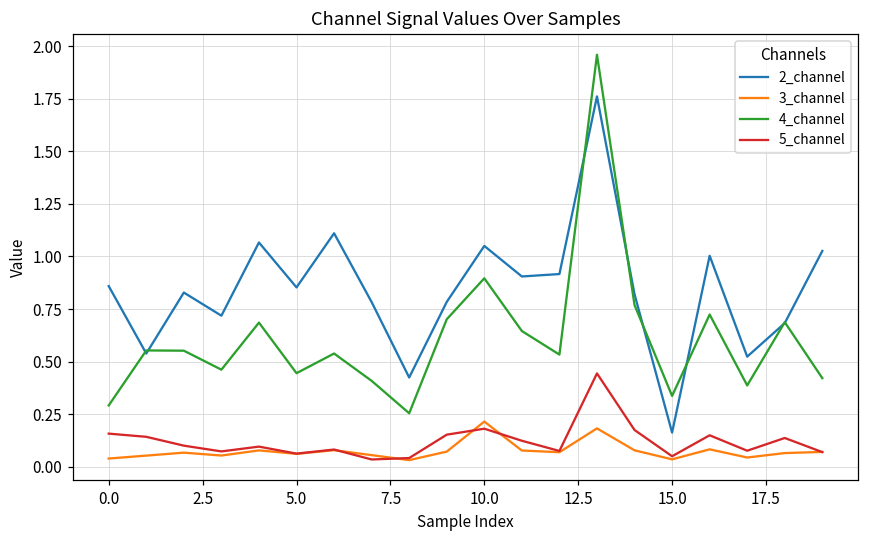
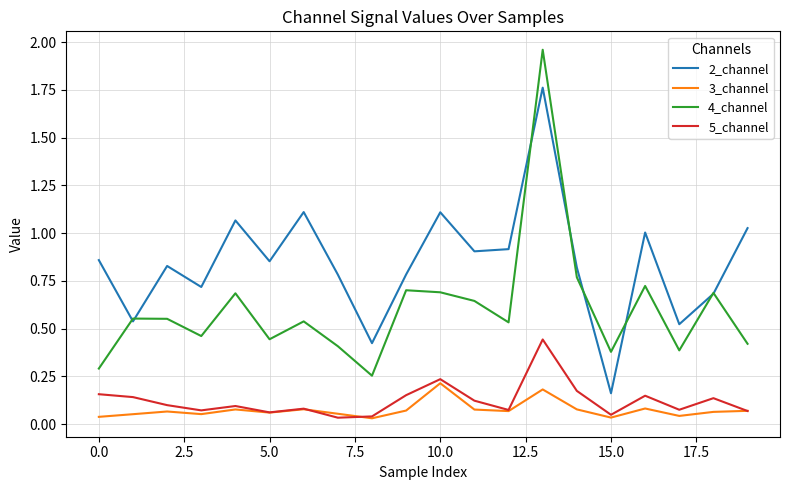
  {
    "2_channel": {
      "0.0": 0.86,
      "5.0": 0.85,
-     "10.0": 1.05,
+     "10.0": 1.11,
      "15.0": 0.16
    },
    "3_channel": {
      "0.0": 0.04,
      "10.0": 0.21,
      "15.0": 0.03
    },
    "4_channel": {
      "0.0": 0.29,
      "5.0": 0.44,
-     "10.0": 0.90,
-     "15.0": 0.34
+     "10.0": 0.69,
+     "15.0": 0.38
    },
    "5_channel": {
      "0.0": 0.16,
-     "10.0": 0.18,
+     "10.0": 0.24,
      "15.0": 0.05
    }
  }
